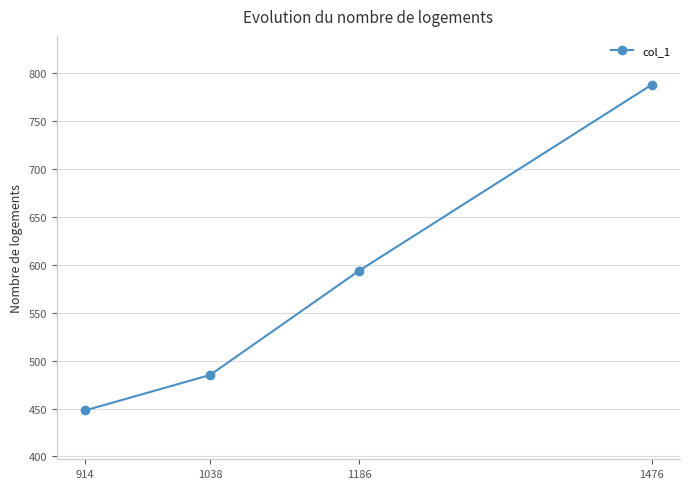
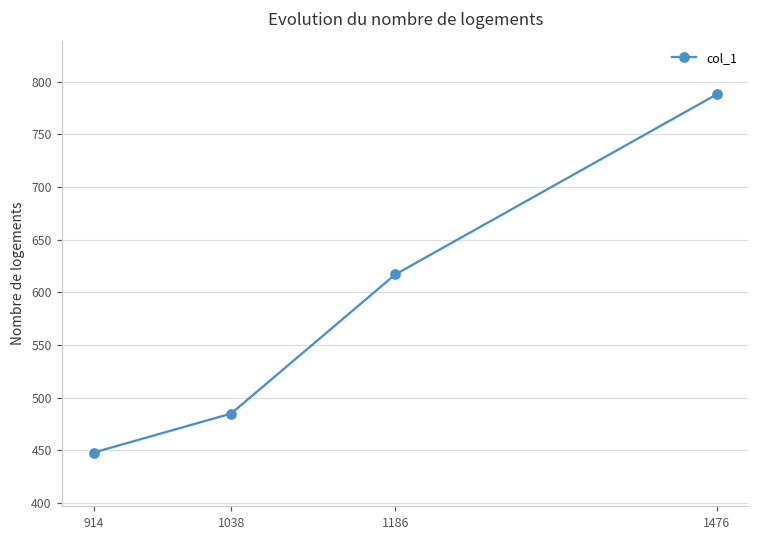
  {
    "914": 450,
    "1038": 490,
-   "1186": 590,
+   "1186": 620,
    "1476": 790
  }
